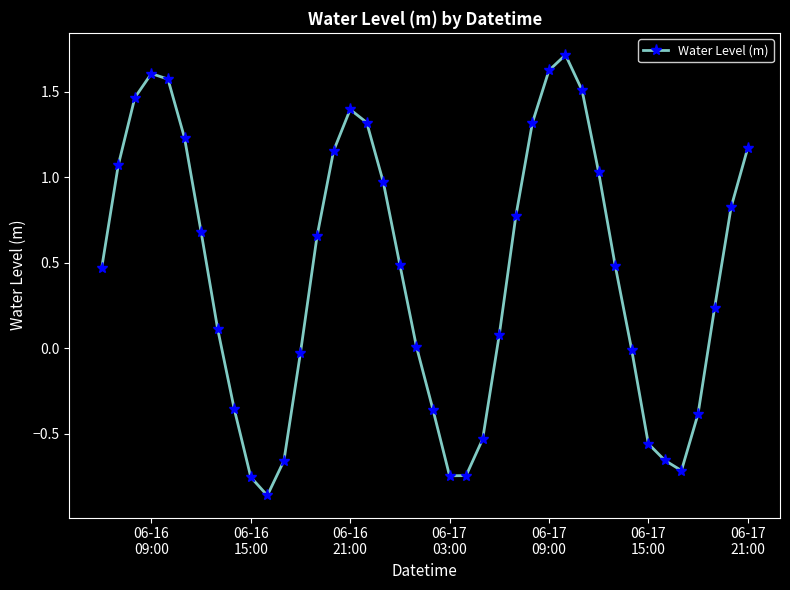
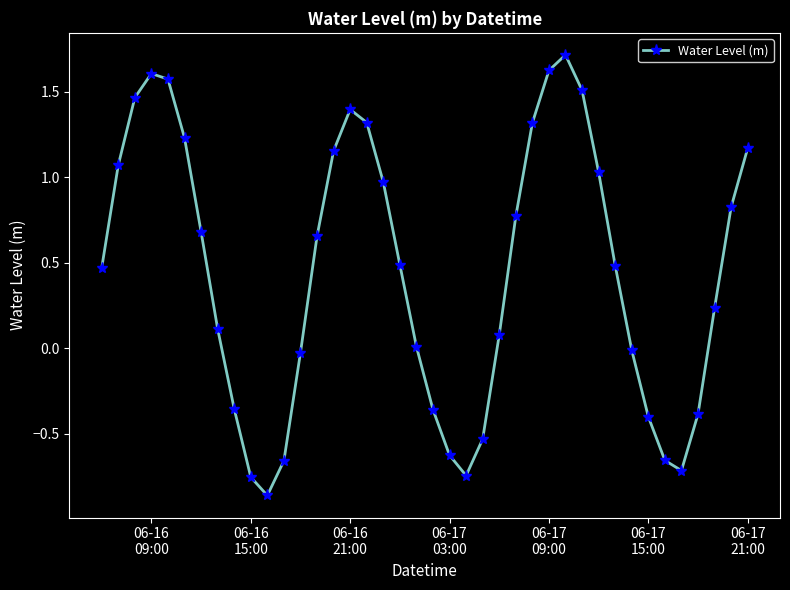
  {
    "06-16 09:00": 1.60,
    "06-16 15:00": -0.75,
    "06-16 21:00": 1.40,
-   "06-17 03:00": -0.75,
+   "06-17 03:00": -0.63,
    "06-17 09:00": 1.62,
-   "06-17 15:00": -0.56,
+   "06-17 15:00": -0.40,
    "06-17 21:00": 1.17
  }
